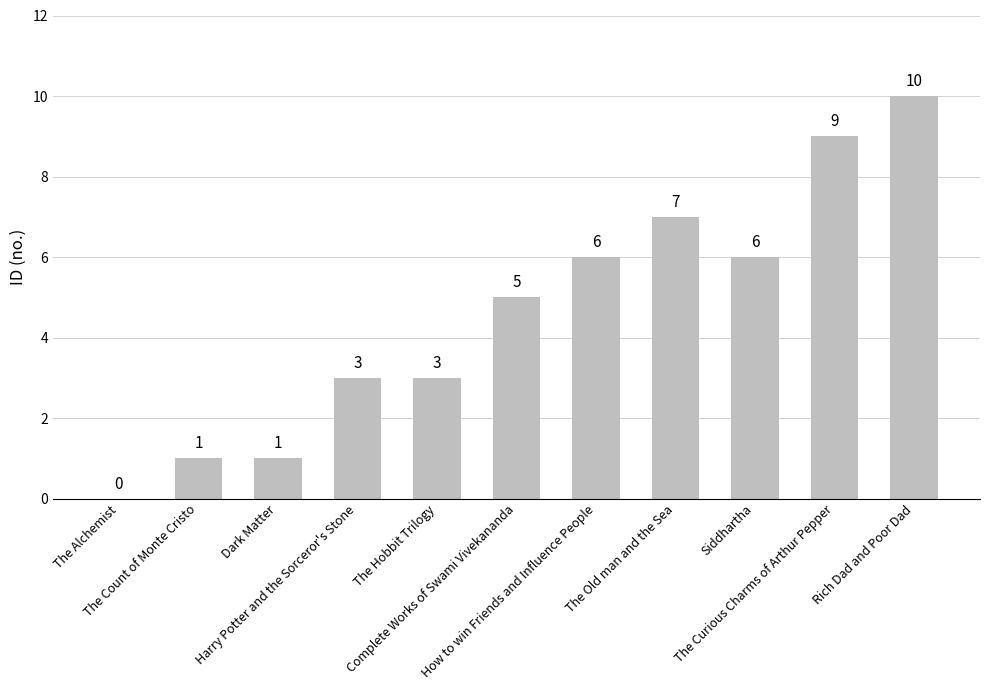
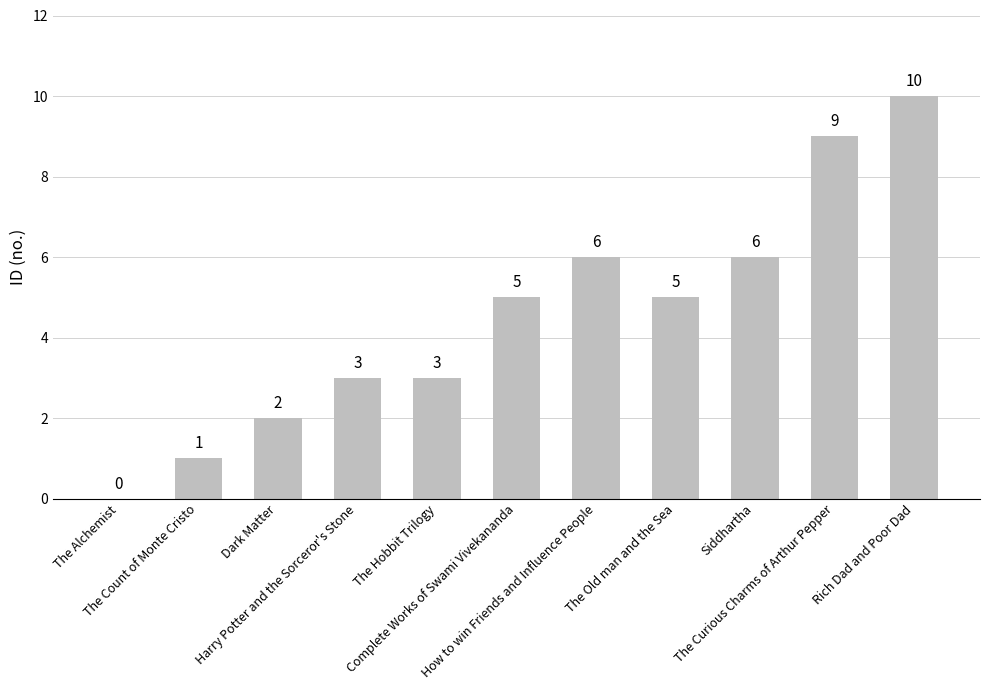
  {
    "The Alchemist": 0,
    "The Count of Monte Cristo": 1,
-   "Dark Matter": 1,
+   "Dark Matter": 2,
    "Harry Potter and the Sorceror's Stone": 3,
    "The Hobbit Trilogy": 3,
    "Complete Works of Swami Vivekananda": 5,
    "How to win Friends and Influence People": 6,
-   "The Old man and the Sea": 7,
+   "The Old man and the Sea": 5,
    "Siddhartha": 6,
    "The Curious Charms of Arthur Pepper": 9,
    "Rich Dad and Poor Dad": 10
  }
